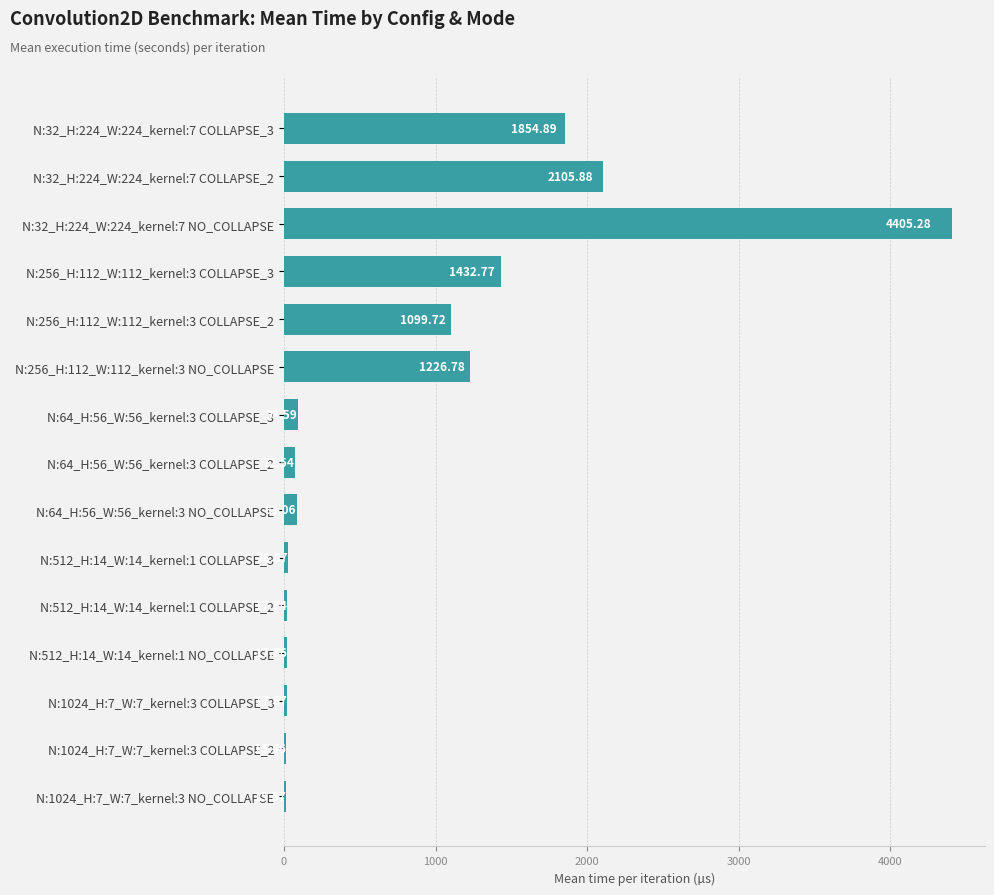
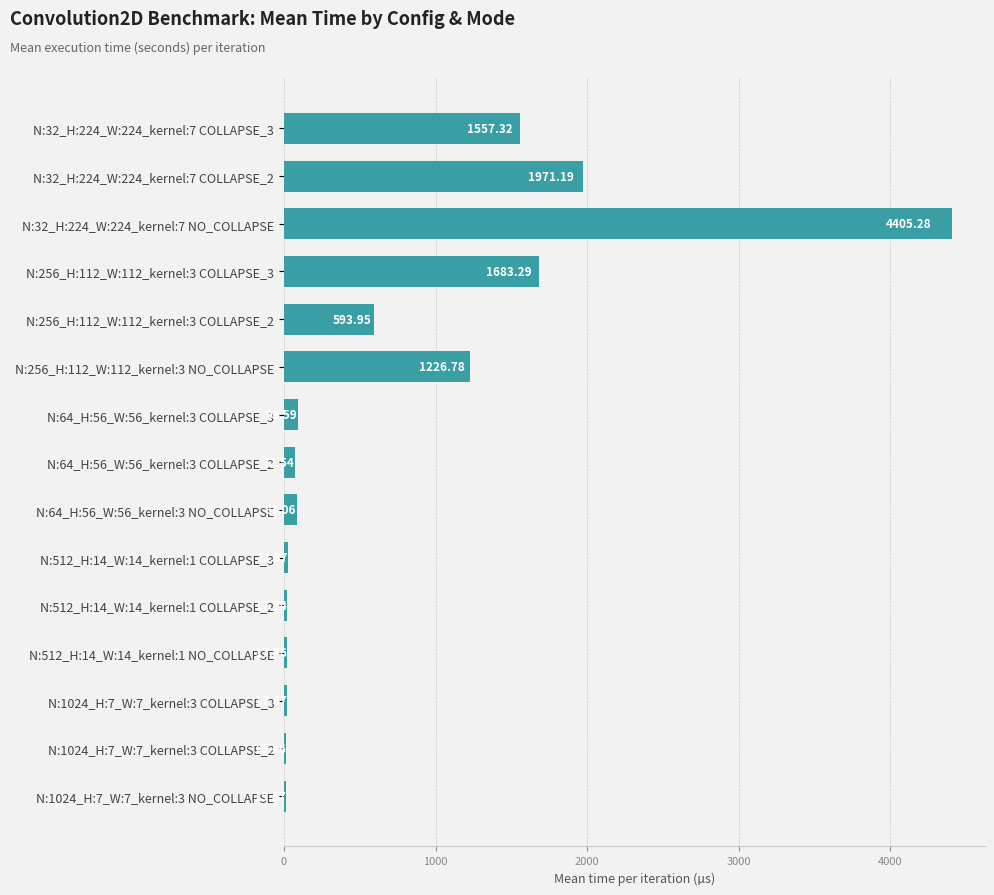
  {
-   "N:32_H:224_W:224_kernel:7 COLLAPSE_3": 1854.89,
-   "N:32_H:224_W:224_kernel:7 COLLAPSE_2": 2105.88,
+   "N:32_H:224_W:224_kernel:7 COLLAPSE_3": 1557.32,
+   "N:32_H:224_W:224_kernel:7 COLLAPSE_2": 1971.19,
    "N:32_H:224_W:224_kernel:7 NO_COLLAPSE": 4405.28,
-   "N:256_H:112_W:112_kernel:3 COLLAPSE_3": 1432.77,
-   "N:256_H:112_W:112_kernel:3 COLLAPSE_2": 1099.72,
+   "N:256_H:112_W:112_kernel:3 COLLAPSE_3": 1683.29,
+   "N:256_H:112_W:112_kernel:3 COLLAPSE_2": 593.95,
    "N:256_H:112_W:112_kernel:3 NO_COLLAPSE": 1226.78
  }
